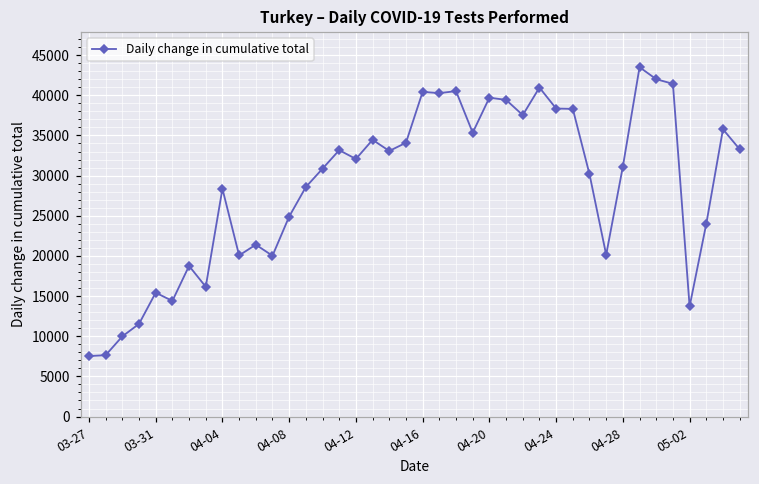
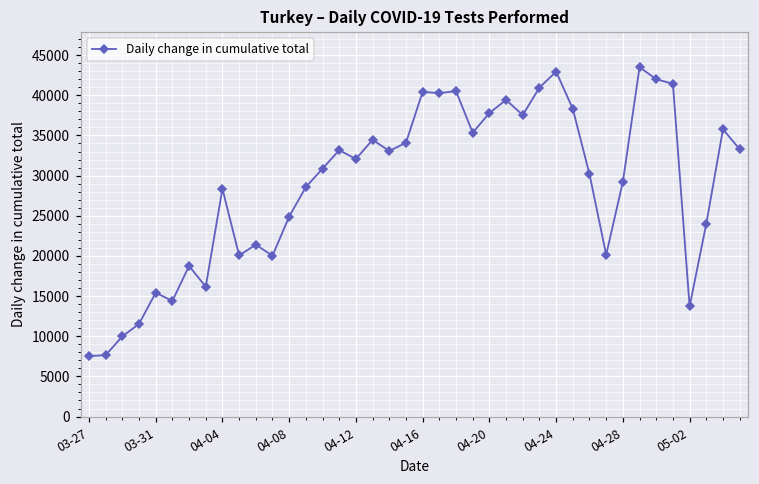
  {
    "03-27": 8000,
    "03-31": 15000,
    "04-04": 28000,
    "04-08": 25000,
    "04-12": 32000,
    "04-16": 40000,
-   "04-20": 40000,
-   "04-24": 38000,
-   "04-28": 31000,
+   "04-20": 38000,
+   "04-24": 43000,
+   "04-28": 29000,
    "05-02": 14000
  }
